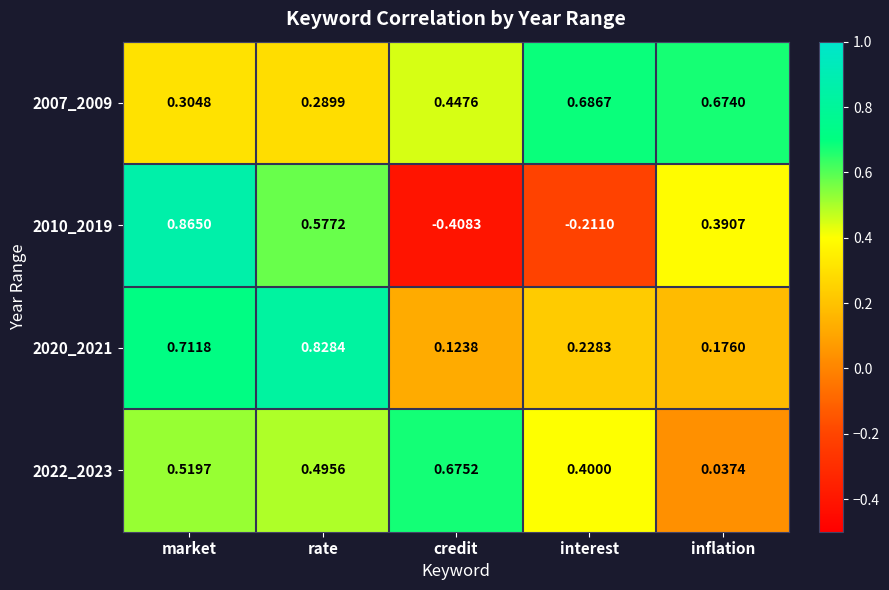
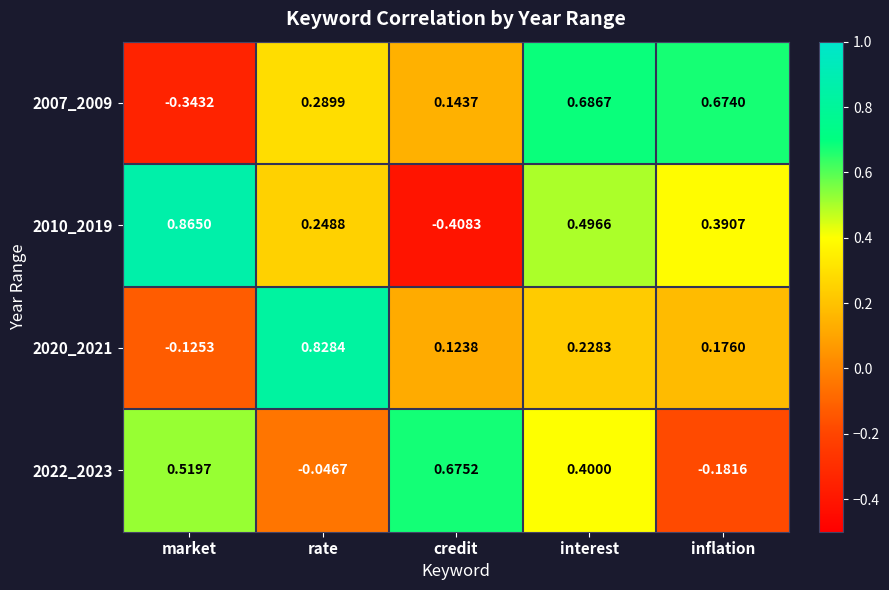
  {
    "2007_2009": {
-     "market": 0.3048,
+     "market": -0.3432,
      "rate": 0.2899,
-     "credit": 0.4476,
+     "credit": 0.1437,
      "interest": 0.6867,
      "inflation": 0.6740
    },
    "2010_2019": {
      "market": 0.8650,
-     "rate": 0.5772,
+     "rate": 0.2488,
      "credit": -0.4083,
-     "interest": -0.2110,
+     "interest": 0.4966,
      "inflation": 0.3907
    },
    "2020_2021": {
-     "market": 0.7118,
+     "market": -0.1253,
      "rate": 0.8284,
      "credit": 0.1238,
      "interest": 0.2283,
      "inflation": 0.1760
    },
    "2022_2023": {
      "market": 0.5197,
-     "rate": 0.4956,
+     "rate": -0.0467,
      "credit": 0.6752,
      "interest": 0.4000,
-     "inflation": 0.0374
+     "inflation": -0.1816
    }
  }
